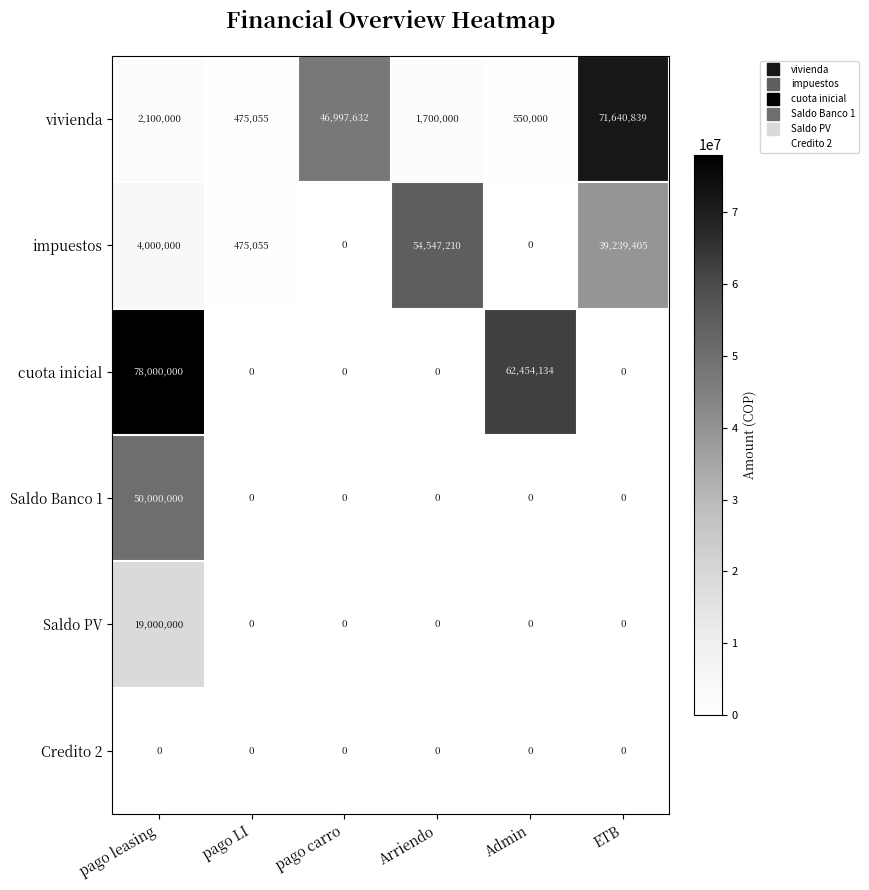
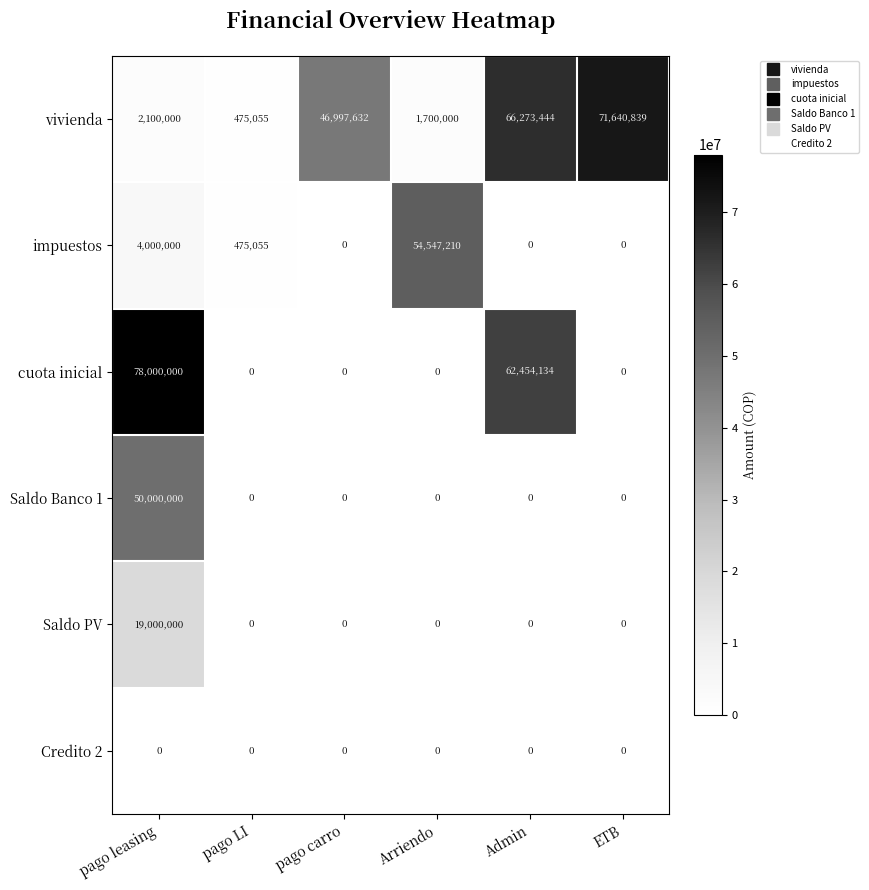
  {
    "vivienda": {
      "pago leasing": "2,100,000",
      "pago LI": "475,055",
      "pago carro": "46,997,632",
      "Arriendo": "1,700,000",
-     "Admin": "550,000",
+     "Admin": "66,273,444",
      "ETB": "71,640,839"
    },
    "impuestos": {
      "pago leasing": "4,000,000",
      "pago LI": "475,055",
      "pago carro": "0",
      "Arriendo": "54,547,210",
      "Admin": "0",
-     "ETB": "39,239,405"
+     "ETB": "0"
    },
    "cuota inicial": {
      "pago leasing": "78,000,000",
      "pago LI": "0",
      "pago carro": "0",
      "Arriendo": "0",
      "Admin": "62,454,134",
      "ETB": "0"
    },
    "Saldo Banco 1": {
      "pago leasing": "50,000,000",
      "pago LI": "0",
      "pago carro": "0",
      "Arriendo": "0",
      "Admin": "0",
      "ETB": "0"
    },
    "Saldo PV": {
      "pago leasing": "19,000,000",
      "pago LI": "0",
      "pago carro": "0",
      "Arriendo": "0",
      "Admin": "0",
      "ETB": "0"
    },
    "Credito 2": {
      "pago leasing": "0",
      "pago LI": "0",
      "pago carro": "0",
      "Arriendo": "0",
      "Admin": "0",
      "ETB": "0"
    }
  }
